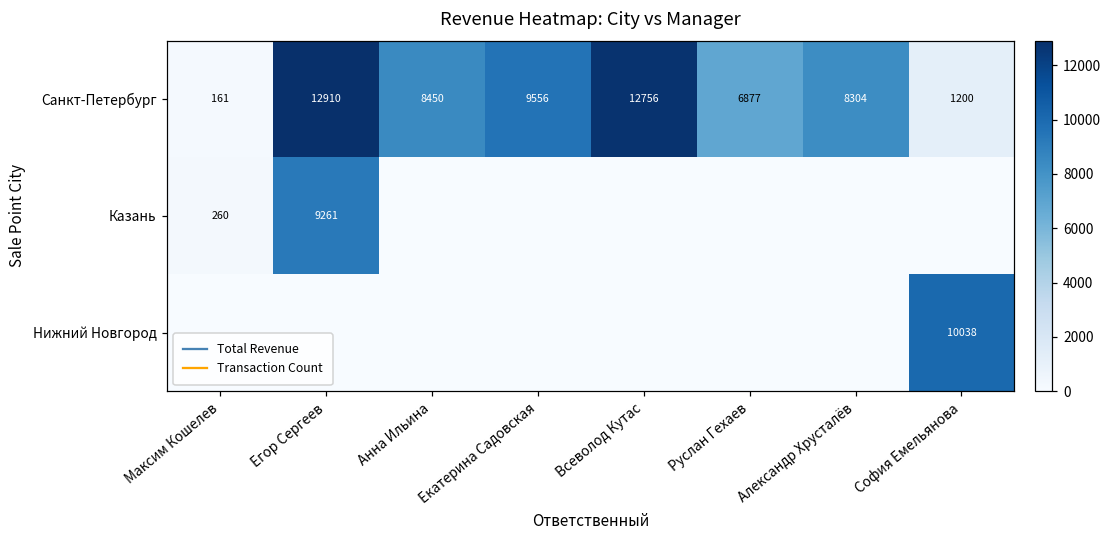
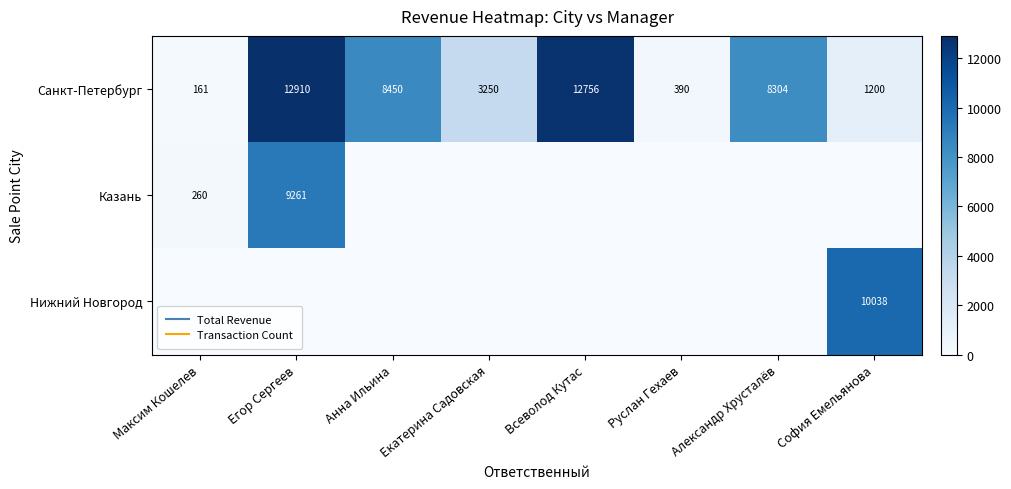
  {
    "Санкт-Петербург": {
      "Максим Кошелев": 161,
      "Егор Сергеев": 12910,
      "Анна Ильина": 8450,
-     "Екатерина Садовская": 9556,
+     "Екатерина Садовская": 3250,
      "Всеволод Кутас": 12756,
-     "Руслан Гехаев": 6877,
+     "Руслан Гехаев": 390,
      "Александр Хрусталёв": 8304,
      "София Емельянова": 1200
    },
    "Казань": {
      "Максим Кошелев": 260,
      "Егор Сергеев": 9261
    },
    "Нижний Новгород": {
      "София Емельянова": 10038
    }
  }
